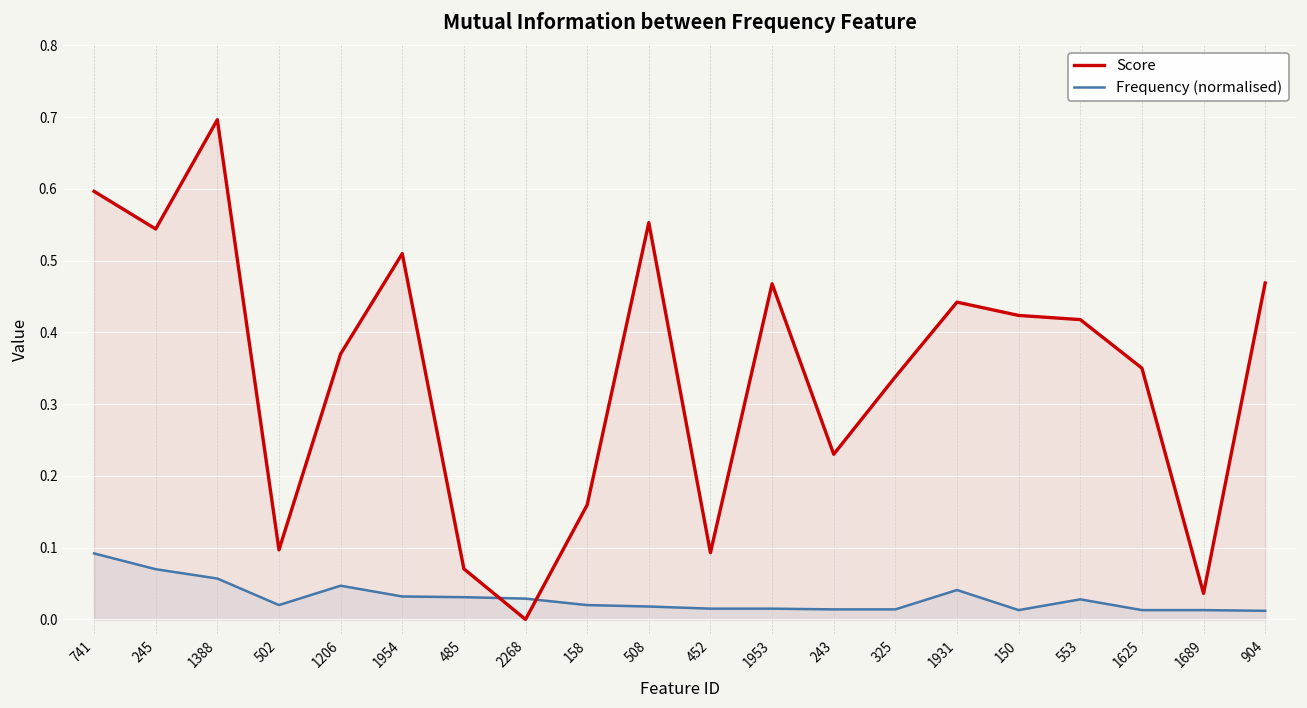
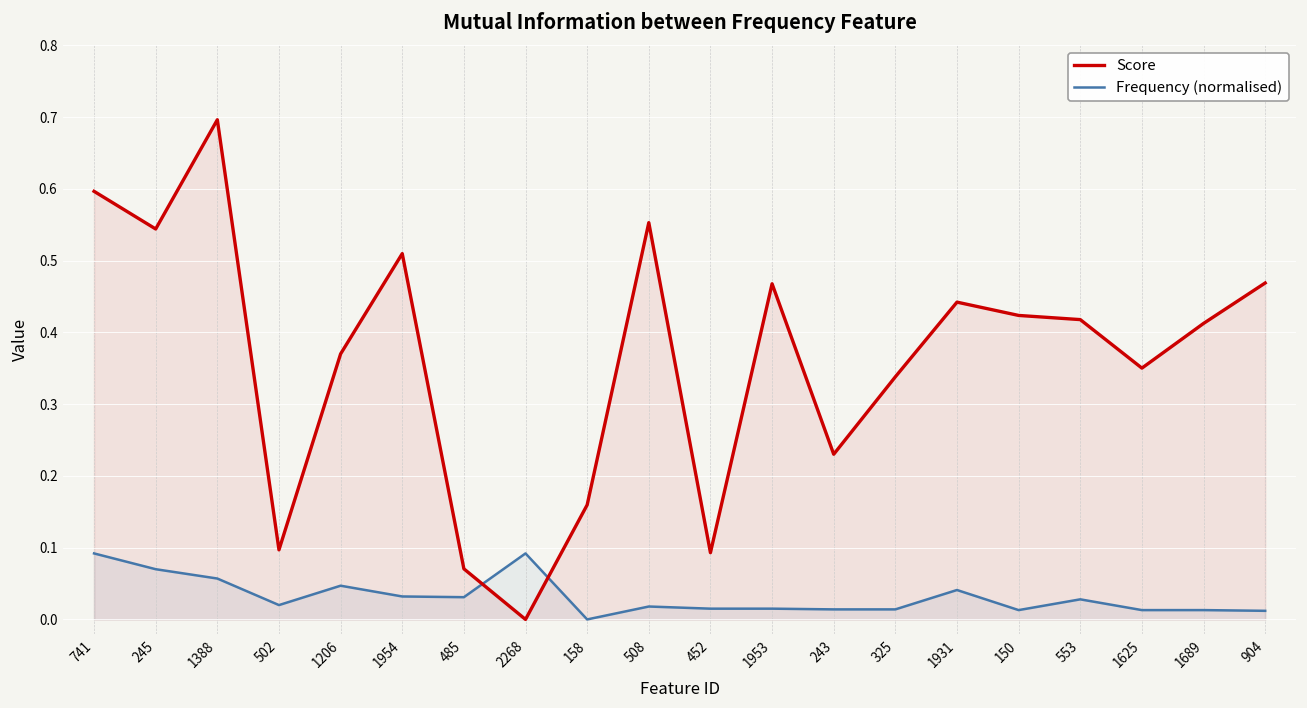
  {
    "Score": {
      "741": 0.60,
      "245": 0.54,
      "1388": 0.70,
      "502": 0.10,
      "1206": 0.37,
      "1954": 0.51,
      "485": 0.07,
      "2268": 0.00,
      "158": 0.16,
      "508": 0.55,
      "452": 0.09,
      "1953": 0.47,
      "243": 0.23,
      "325": 0.34,
      "1931": 0.44,
      "150": 0.42,
      "553": 0.42,
      "1625": 0.35,
-     "1689": 0.04,
+     "1689": 0.41,
      "904": 0.47
    },
    "Frequency (normalised)": {
      "741": 0.09,
      "245": 0.07,
      "1388": 0.06,
      "502": 0.02,
      "1206": 0.05,
      "1954": 0.03,
      "485": 0.03,
-     "2268": 0.03,
-     "158": 0.02,
+     "2268": 0.09,
+     "158": 0.00,
      "508": 0.02,
      "452": 0.02,
      "1953": 0.02,
      "243": 0.01,
      "325": 0.01,
      "1931": 0.04,
      "150": 0.01,
      "553": 0.03,
      "1625": 0.01,
      "1689": 0.01,
      "904": 0.01
    }
  }
